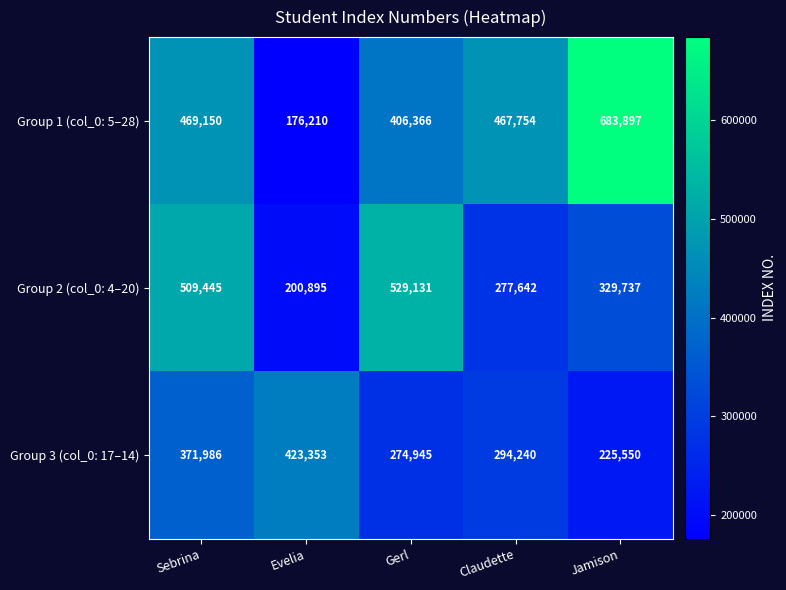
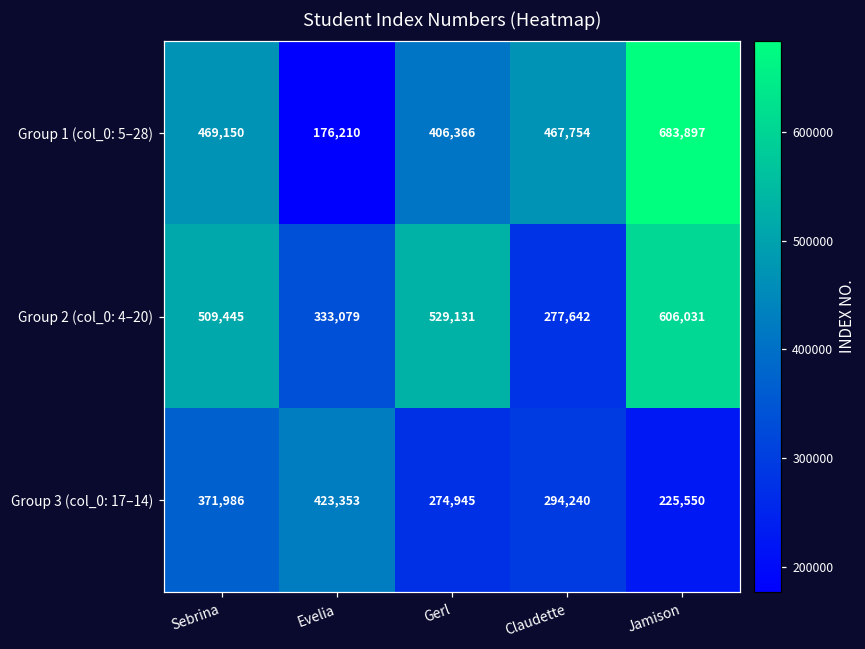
  {
    "Group 1 (col_0: 5–28)": {
      "Sebrina": "469,150",
      "Evelia": "176,210",
      "Gerl": "406,366",
      "Claudette": "467,754",
      "Jamison": "683,897"
    },
    "Group 2 (col_0: 4–20)": {
      "Sebrina": "509,445",
-     "Evelia": "200,895",
+     "Evelia": "333,079",
      "Gerl": "529,131",
      "Claudette": "277,642",
-     "Jamison": "329,737"
+     "Jamison": "606,031"
    },
    "Group 3 (col_0: 17–14)": {
      "Sebrina": "371,986",
      "Evelia": "423,353",
      "Gerl": "274,945",
      "Claudette": "294,240",
      "Jamison": "225,550"
    }
  }
